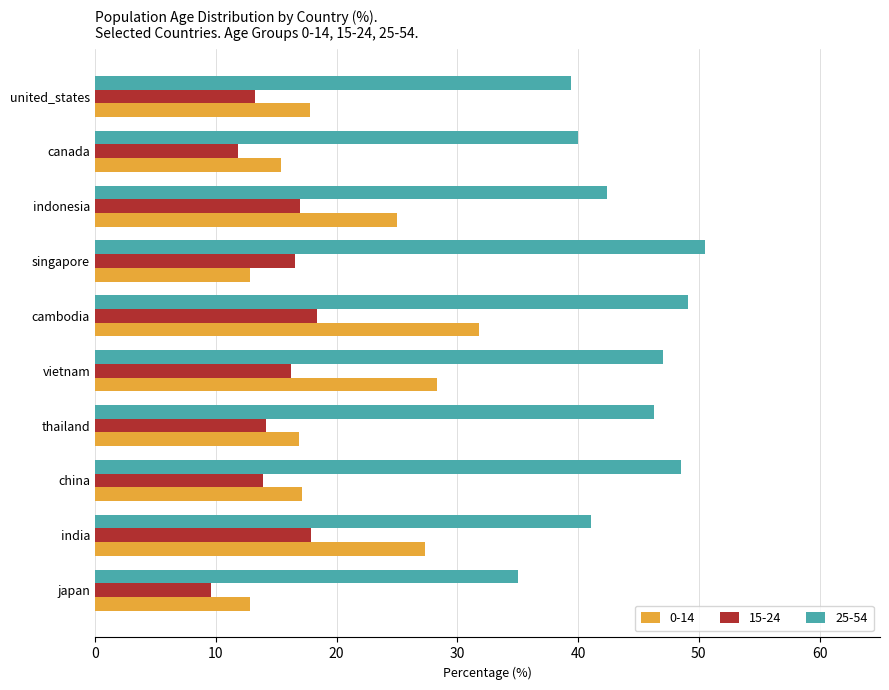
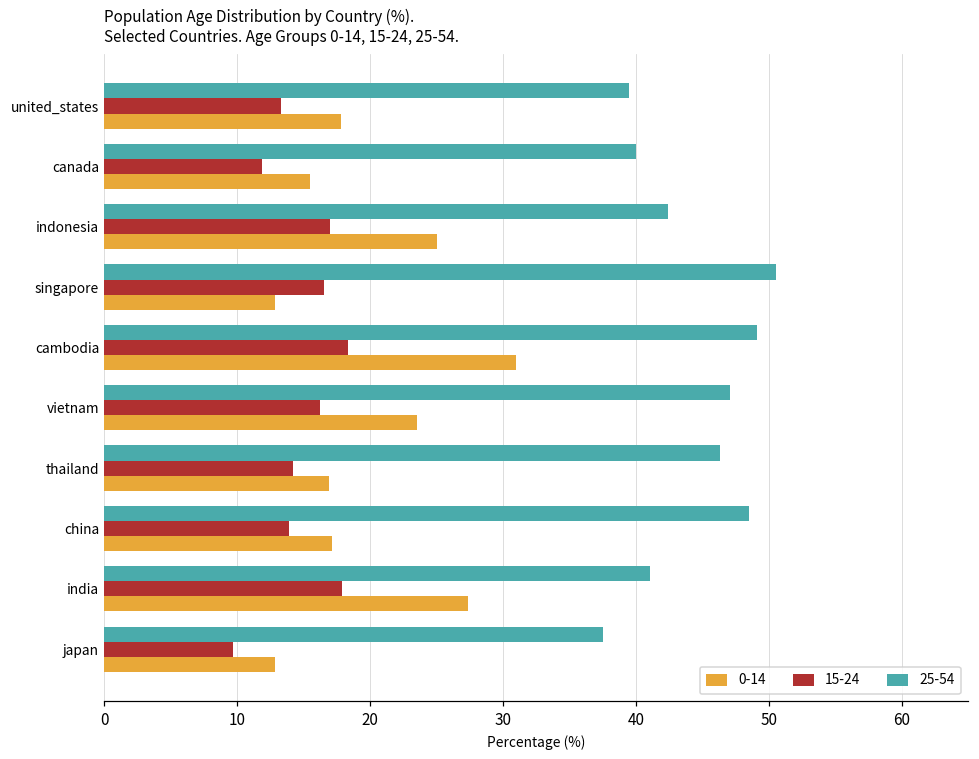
  {
    "0-14": {
      "united_states": 17.8,
      "canada": 15.4,
      "indonesia": 25.0,
      "singapore": 12.8,
-     "cambodia": 31.8,
-     "vietnam": 28.3,
+     "cambodia": 31.0,
+     "vietnam": 23.6,
      "thailand": 16.9,
      "china": 17.2,
      "india": 27.3,
      "japan": 12.8
    },
    "15-24": {
      "united_states": 13.3,
      "canada": 11.9,
      "indonesia": 17.0,
      "singapore": 16.6,
      "cambodia": 18.4,
      "vietnam": 16.2,
      "thailand": 14.2,
      "china": 13.9,
      "india": 17.9,
      "japan": 9.6
    },
    "25-54": {
      "united_states": 39.5,
      "canada": 40.0,
      "indonesia": 42.4,
      "singapore": 50.5,
      "cambodia": 49.1,
      "vietnam": 47.1,
      "thailand": 46.3,
      "china": 48.5,
      "india": 41.1,
-     "japan": 35.0
+     "japan": 37.5
    }
  }
